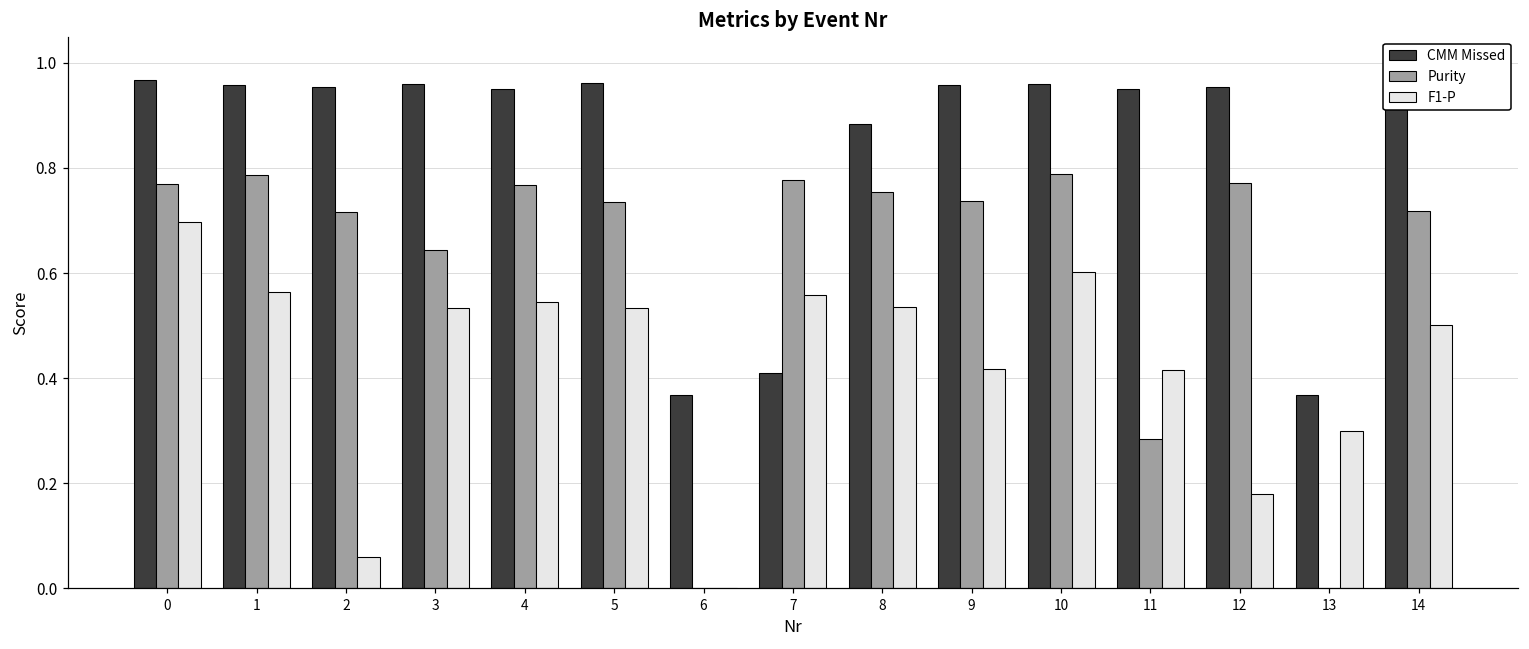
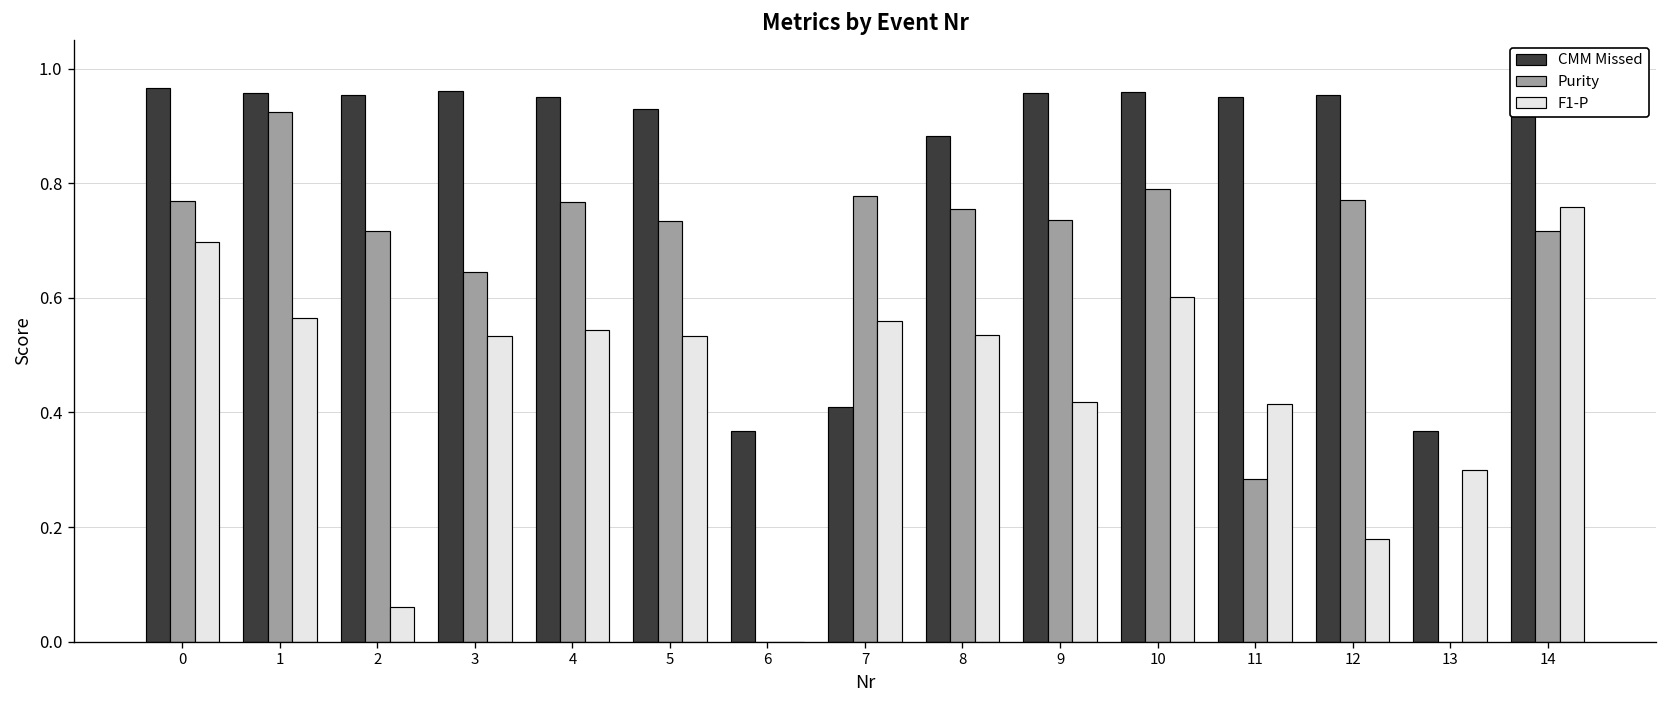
  {
    "CMM Missed": {
      "0": 0.97,
      "1": 0.96,
      "2": 0.95,
      "3": 0.96,
      "4": 0.95,
-     "5": 0.96,
+     "5": 0.93,
      "6": 0.37,
      "7": 0.41,
      "8": 0.88,
      "9": 0.96,
      "10": 0.96,
      "11": 0.95,
      "12": 0.95,
      "13": 0.37
    },
    "Purity": {
      "0": 0.77,
-     "1": 0.79,
+     "1": 0.92,
      "2": 0.72,
      "3": 0.64,
      "4": 0.77,
      "5": 0.73,
      "6": 0.00,
      "7": 0.78,
      "8": 0.75,
      "9": 0.74,
      "10": 0.79,
      "11": 0.28,
      "12": 0.77,
      "13": 0.00,
      "14": 0.72
    },
    "F1-P": {
      "0": 0.70,
      "1": 0.56,
      "2": 0.06,
      "3": 0.53,
      "4": 0.54,
      "5": 0.53,
      "6": 0.00,
      "7": 0.56,
      "8": 0.54,
      "9": 0.42,
      "10": 0.60,
      "11": 0.41,
      "12": 0.18,
      "13": 0.30,
-     "14": 0.50
+     "14": 0.76
    }
  }
